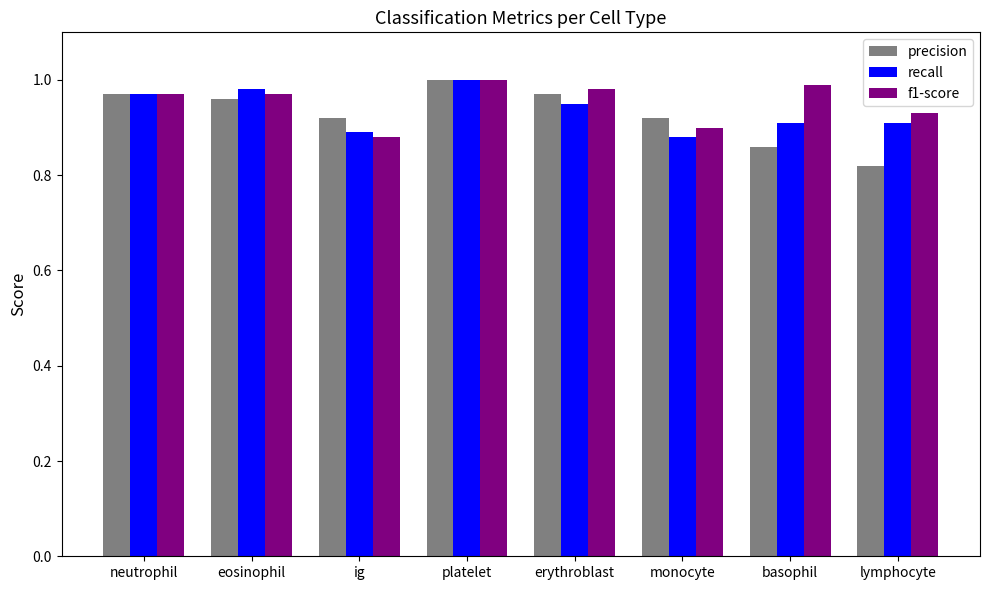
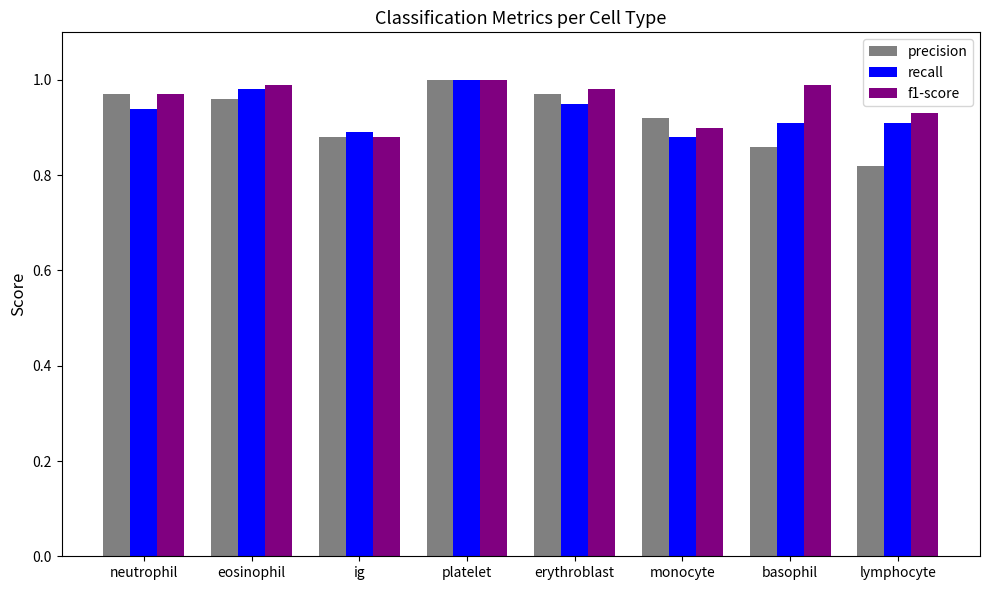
  {
    "precision": {
      "neutrophil": 0.97,
      "eosinophil": 0.96,
-     "ig": 0.92,
+     "ig": 0.88,
      "platelet": 1.00,
      "erythroblast": 0.97,
      "monocyte": 0.92,
      "basophil": 0.86,
      "lymphocyte": 0.82
    },
    "recall": {
-     "neutrophil": 0.97,
+     "neutrophil": 0.94,
      "eosinophil": 0.98,
      "ig": 0.89,
      "platelet": 1.00,
      "erythroblast": 0.95,
      "monocyte": 0.88,
      "basophil": 0.91,
      "lymphocyte": 0.91
    },
    "f1-score": {
      "neutrophil": 0.97,
-     "eosinophil": 0.97,
+     "eosinophil": 0.99,
      "ig": 0.88,
      "platelet": 1.00,
      "erythroblast": 0.98,
      "monocyte": 0.90,
      "basophil": 0.99,
      "lymphocyte": 0.93
    }
  }
